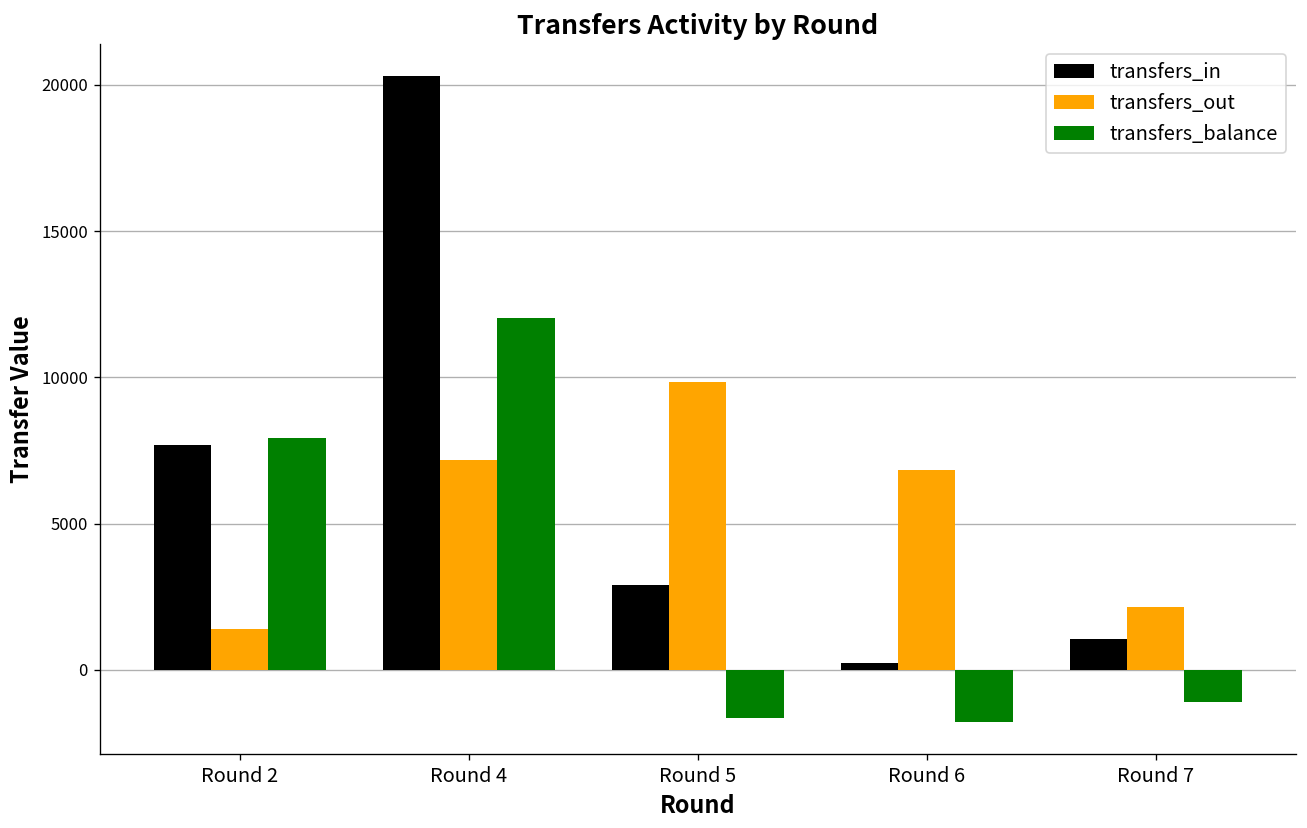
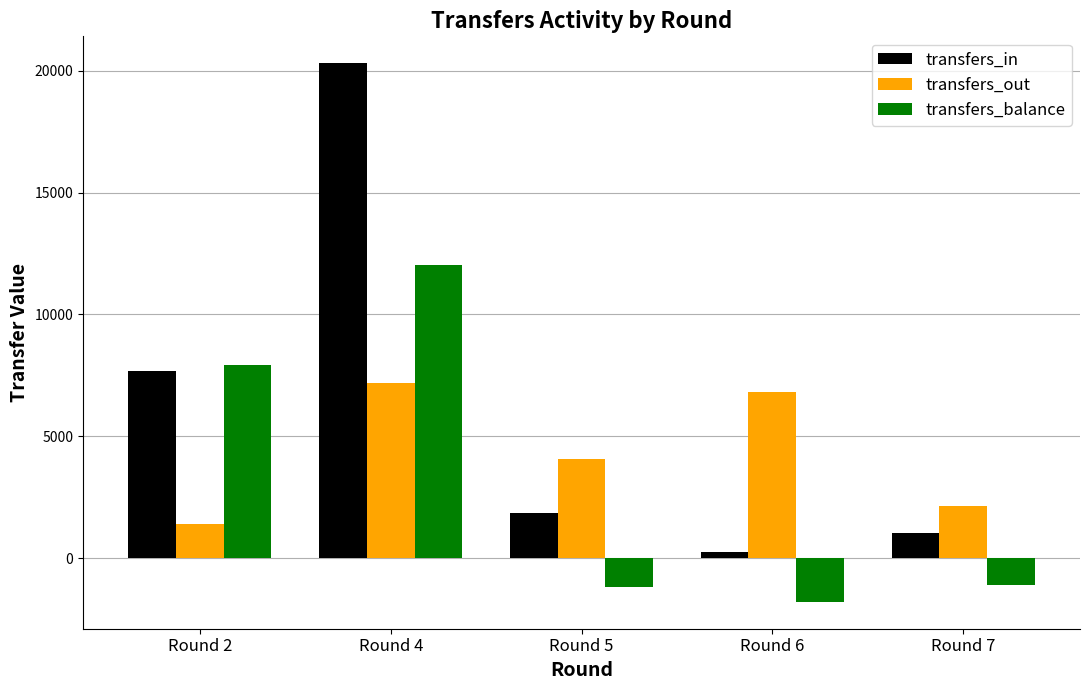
  {
    "transfers_in": {
      "Round 2": 7700,
      "Round 4": 20300,
-     "Round 5": 2900,
+     "Round 5": 1800,
      "Round 6": 200,
      "Round 7": 1000
    },
    "transfers_out": {
      "Round 2": 1400,
      "Round 4": 7200,
-     "Round 5": 9900,
+     "Round 5": 4100,
      "Round 6": 6800,
      "Round 7": 2200
    },
    "transfers_balance": {
      "Round 2": 7900,
      "Round 4": 12000,
-     "Round 5": -1600,
+     "Round 5": -1200,
      "Round 6": -1800,
      "Round 7": -1100
    }
  }
